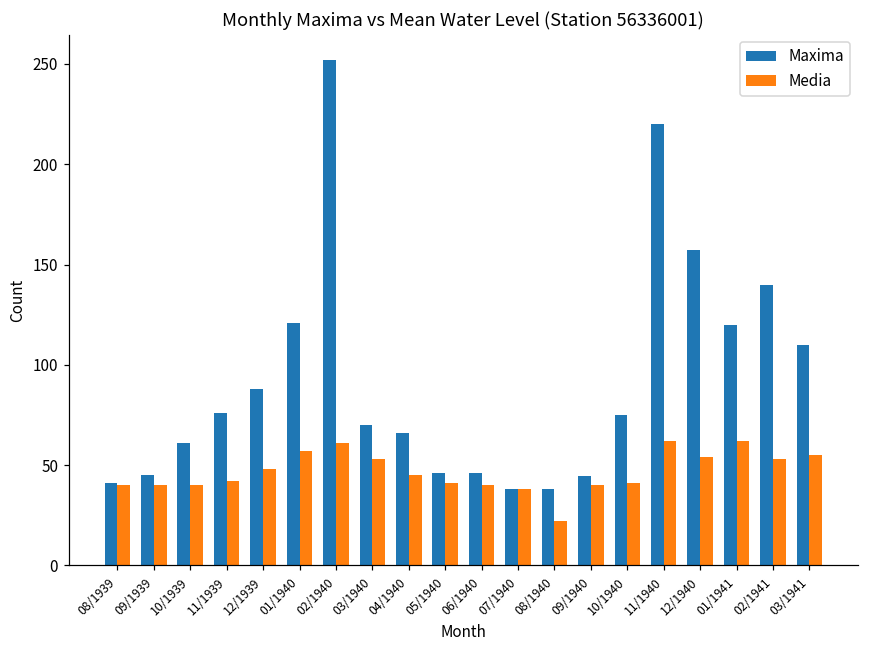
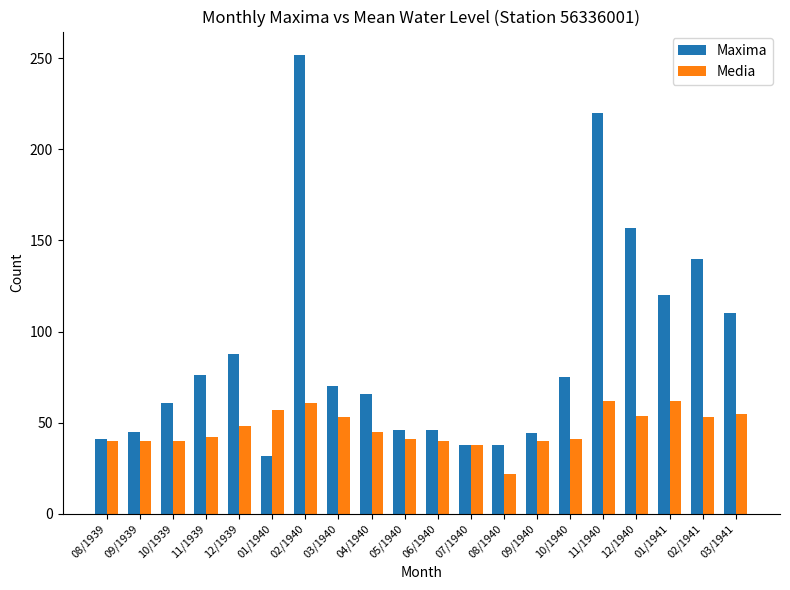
  {
    "Maxima": {
      "08/1939": 41,
      "09/1939": 45,
      "10/1939": 61,
      "11/1939": 76,
      "12/1939": 88,
-     "01/1940": 121,
+     "01/1940": 32,
      "02/1940": 252,
      "03/1940": 70,
      "04/1940": 66,
      "05/1940": 46,
      "06/1940": 46,
      "07/1940": 38,
      "08/1940": 38,
      "09/1940": 45,
      "10/1940": 75,
      "11/1940": 220,
      "12/1940": 157,
      "01/1941": 120,
      "02/1941": 140,
      "03/1941": 110
    },
    "Media": {
      "08/1939": 40,
      "09/1939": 40,
      "10/1939": 40,
      "11/1939": 42,
      "12/1939": 48,
      "01/1940": 57,
      "02/1940": 61,
      "03/1940": 53,
      "04/1940": 45,
      "05/1940": 41,
      "06/1940": 40,
      "07/1940": 38,
      "08/1940": 22,
      "09/1940": 40,
      "10/1940": 41,
      "11/1940": 62,
      "12/1940": 54,
      "01/1941": 62,
      "02/1941": 53,
      "03/1941": 55
    }
  }
